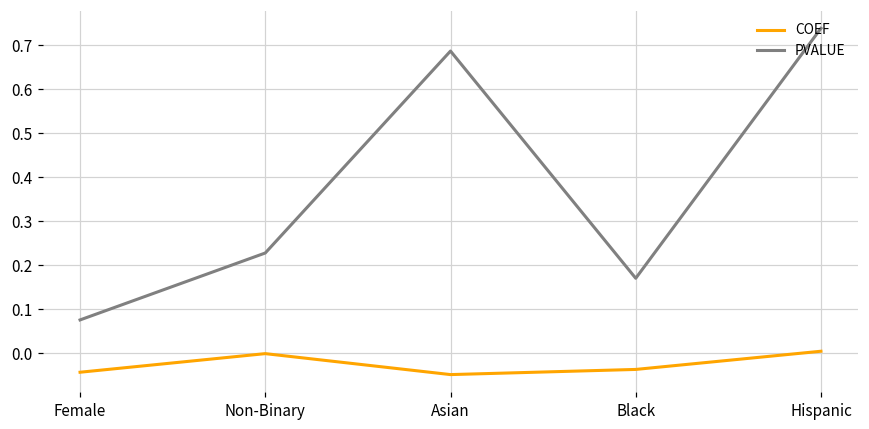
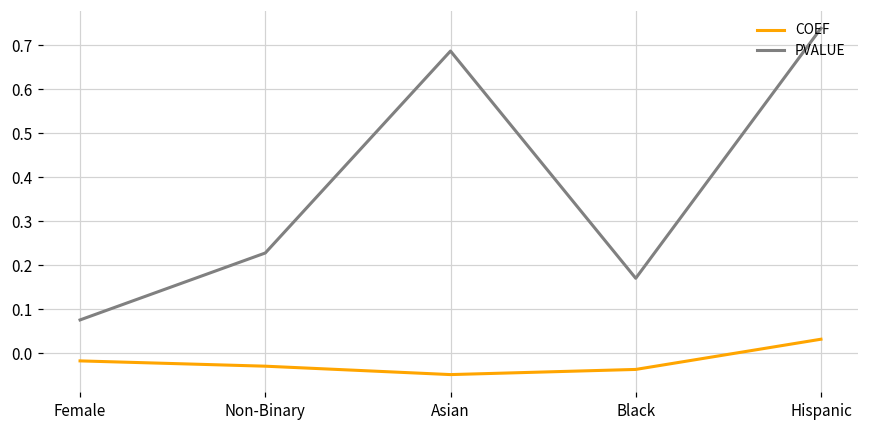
  {
    "COEF": {
-     "Female": -0.04,
-     "Non-Binary": 0.00,
+     "Female": -0.02,
+     "Non-Binary": -0.03,
      "Asian": -0.05,
      "Black": -0.04,
-     "Hispanic": 0.00
+     "Hispanic": 0.03
    },
    "PVALUE": {
      "Female": 0.08,
      "Non-Binary": 0.23,
      "Asian": 0.69,
      "Black": 0.17,
      "Hispanic": 0.74
    }
  }
